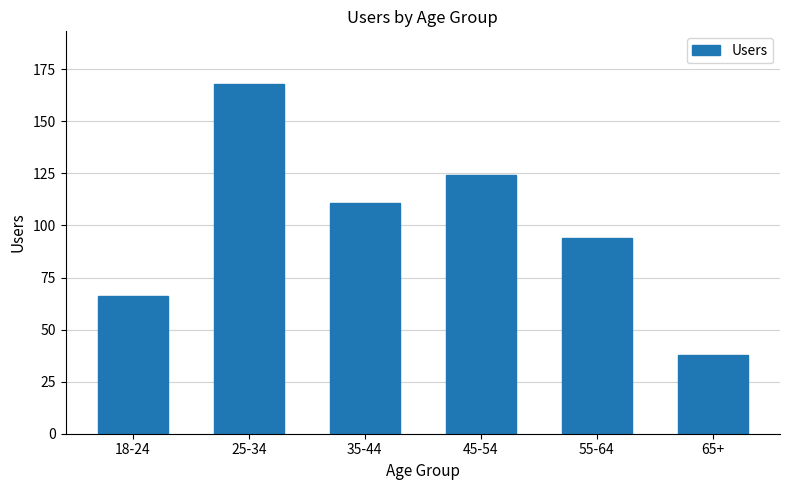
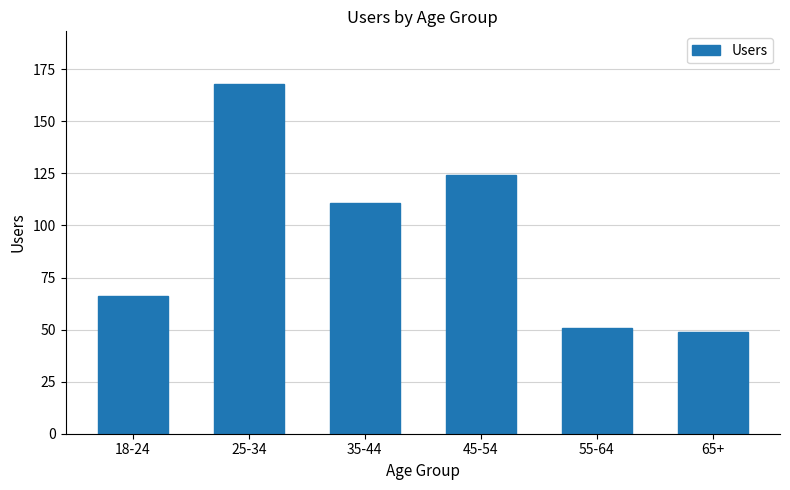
  {
    "18-24": 66,
    "25-34": 168,
    "35-44": 111,
    "45-54": 124,
-   "55-64": 94,
-   "65+": 38
+   "55-64": 51,
+   "65+": 49
  }
